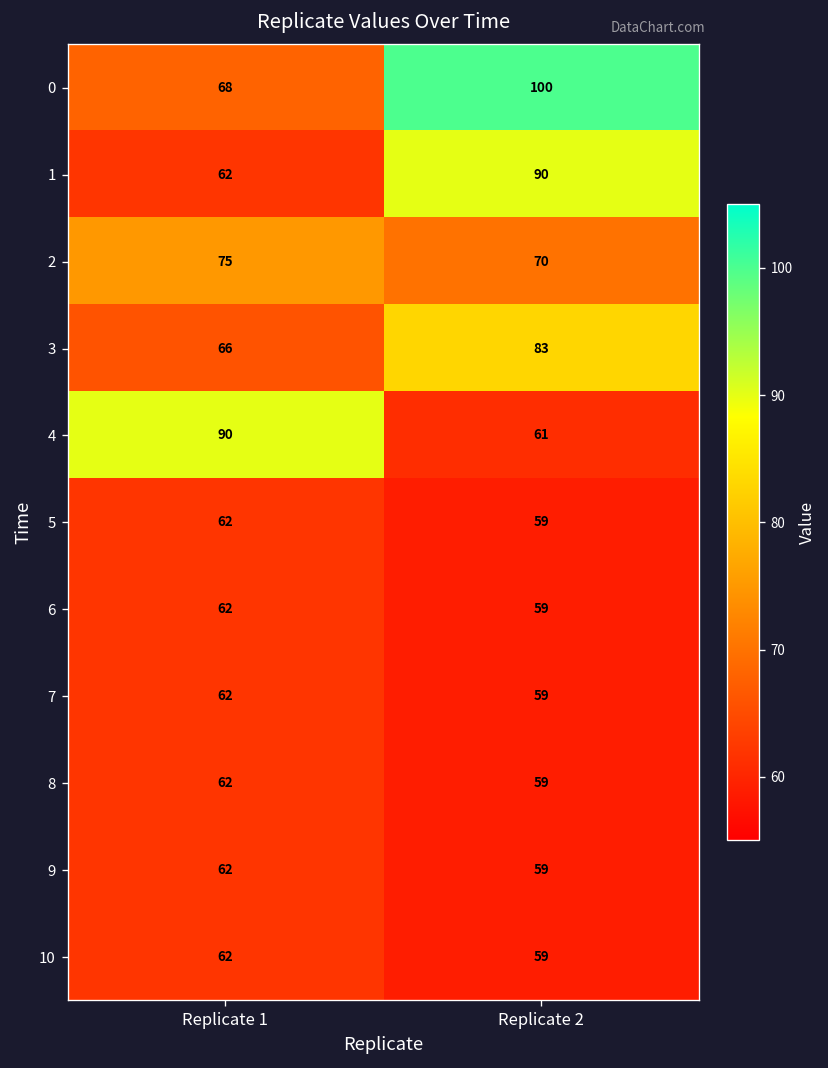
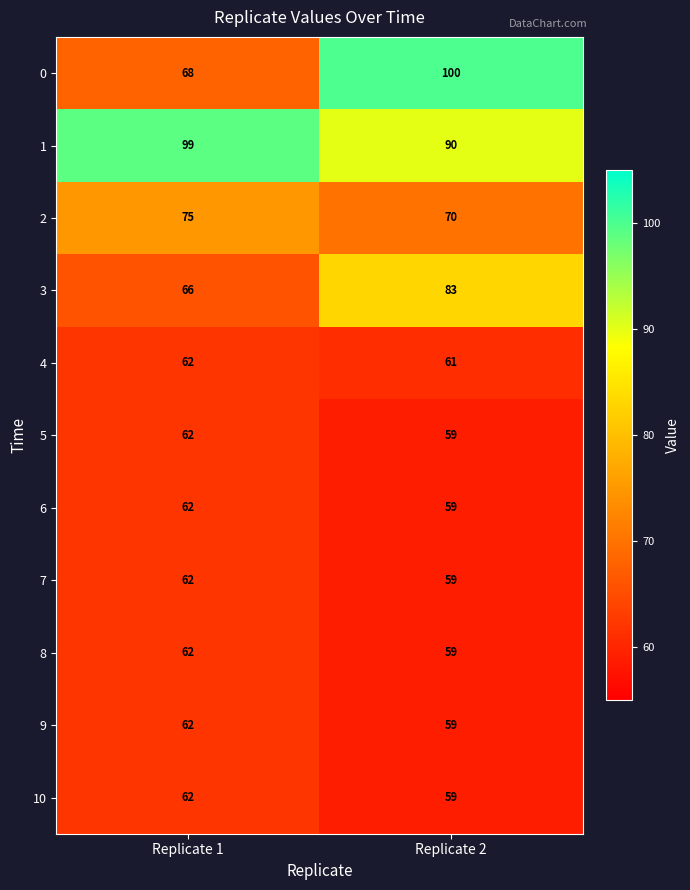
  {
    "0": {
      "Replicate 1": 68,
      "Replicate 2": 100
    },
    "1": {
-     "Replicate 1": 62,
+     "Replicate 1": 99,
      "Replicate 2": 90
    },
    "2": {
      "Replicate 1": 75,
      "Replicate 2": 70
    },
    "3": {
      "Replicate 1": 66,
      "Replicate 2": 83
    },
    "4": {
-     "Replicate 1": 90,
+     "Replicate 1": 62,
      "Replicate 2": 61
    },
    "5": {
      "Replicate 1": 62,
      "Replicate 2": 59
    },
    "6": {
      "Replicate 1": 62,
      "Replicate 2": 59
    },
    "7": {
      "Replicate 1": 62,
      "Replicate 2": 59
    },
    "8": {
      "Replicate 1": 62,
      "Replicate 2": 59
    },
    "9": {
      "Replicate 1": 62,
      "Replicate 2": 59
    },
    "10": {
      "Replicate 1": 62,
      "Replicate 2": 59
    }
  }
